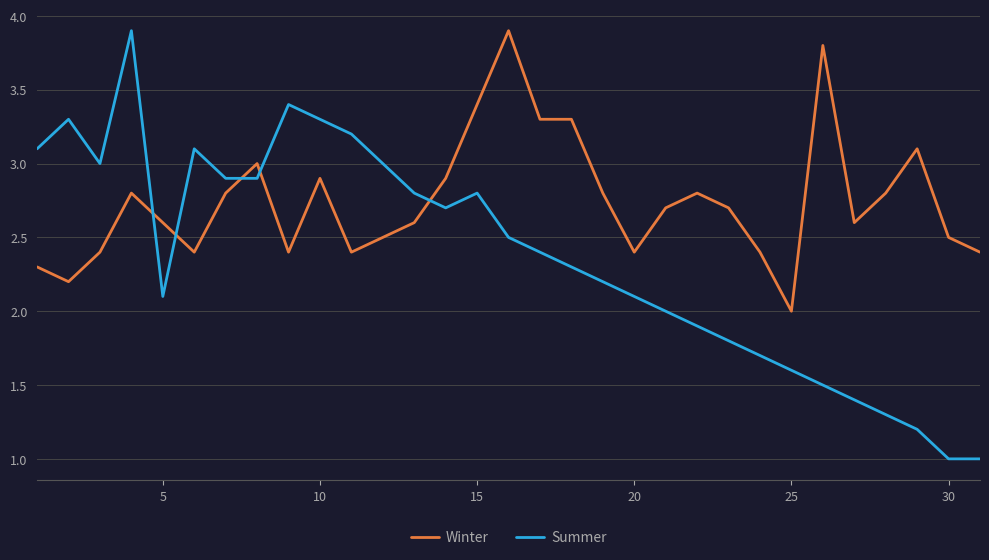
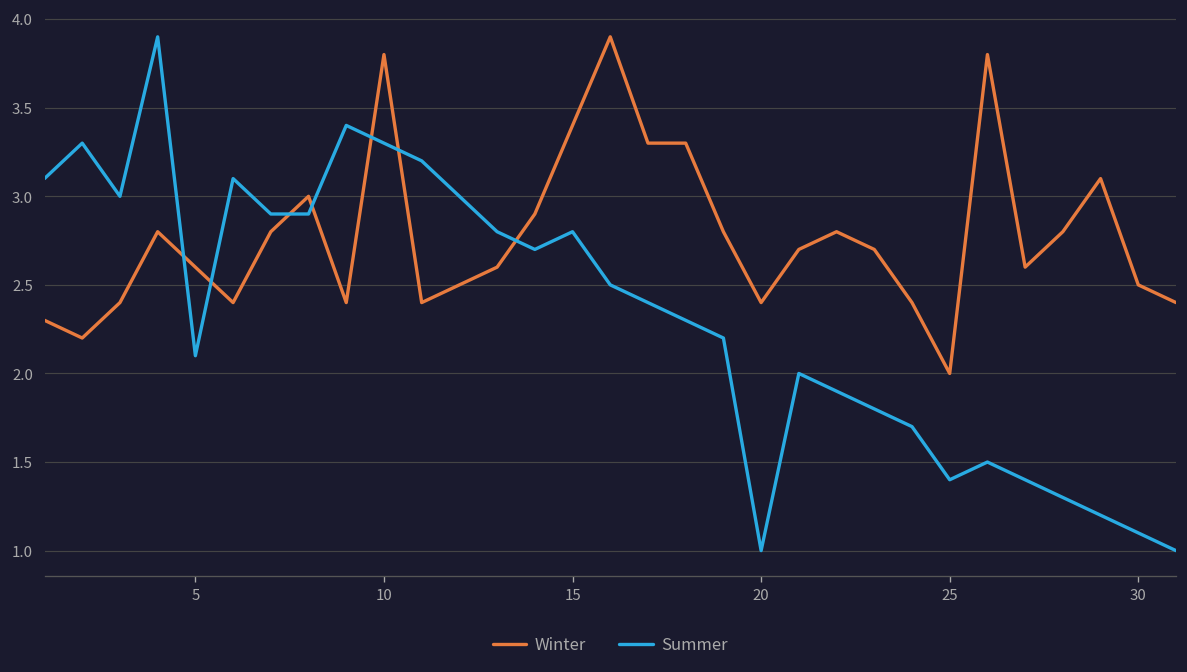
  {
    "Winter": {
      "5": 2.6,
-     "10": 2.9,
+     "10": 3.8,
      "15": 3.4,
      "20": 2.4,
      "25": 2.0,
      "30": 2.5
    },
    "Summer": {
      "5": 2.1,
      "10": 3.3,
      "15": 2.8,
-     "20": 2.1,
-     "25": 1.6,
-     "30": 1.0
+     "20": 1.0,
+     "25": 1.4,
+     "30": 1.1
    }
  }
